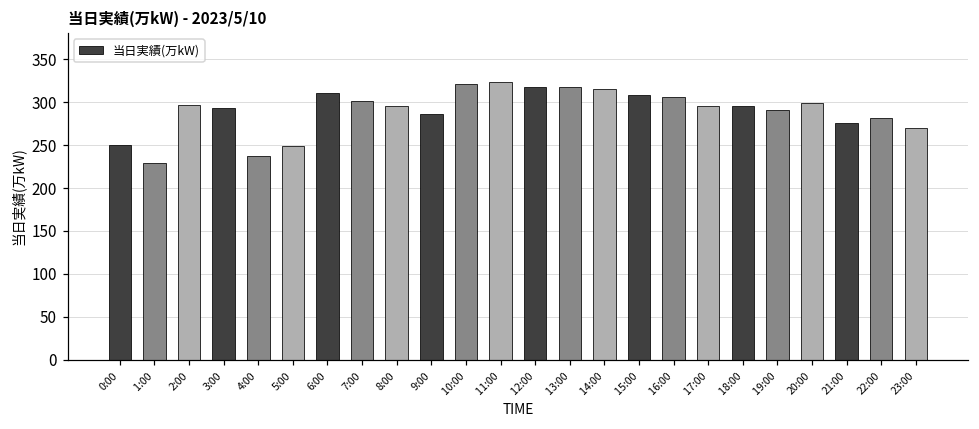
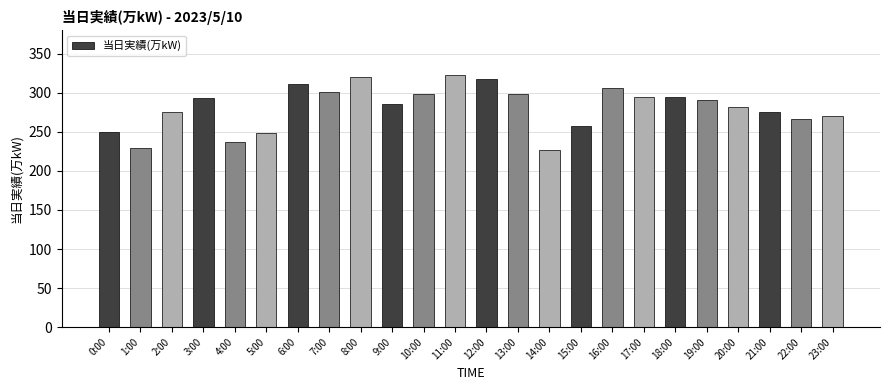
  {
    "0:00": 250,
    "1:00": 230,
-   "2:00": 300,
+   "2:00": 280,
    "3:00": 290,
    "4:00": 240,
    "5:00": 250,
    "6:00": 310,
    "7:00": 300,
-   "8:00": 300,
+   "8:00": 320,
    "9:00": 290,
-   "10:00": 320,
+   "10:00": 300,
    "11:00": 320,
    "12:00": 320,
-   "13:00": 320,
-   "14:00": 320,
-   "15:00": 310,
+   "13:00": 300,
+   "14:00": 230,
+   "15:00": 260,
    "16:00": 310,
    "17:00": 300,
    "18:00": 300,
    "19:00": 290,
-   "20:00": 300,
+   "20:00": 280,
    "21:00": 280,
-   "22:00": 280,
+   "22:00": 270,
    "23:00": 270
  }
